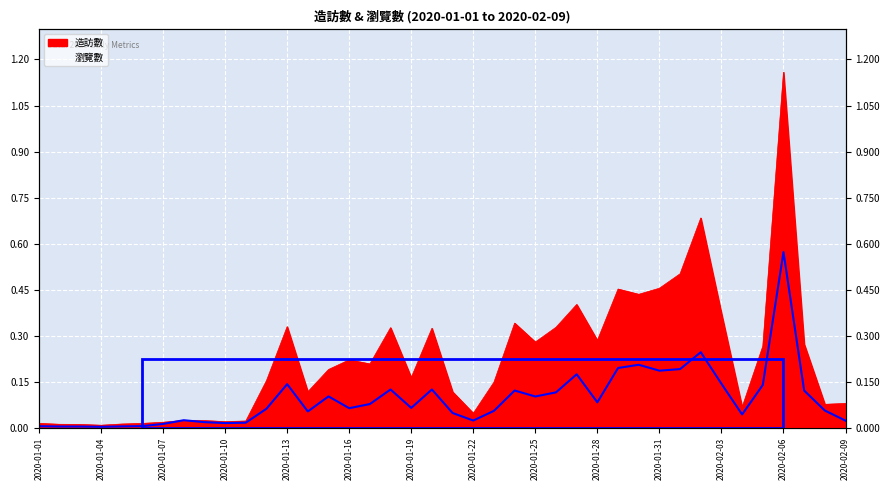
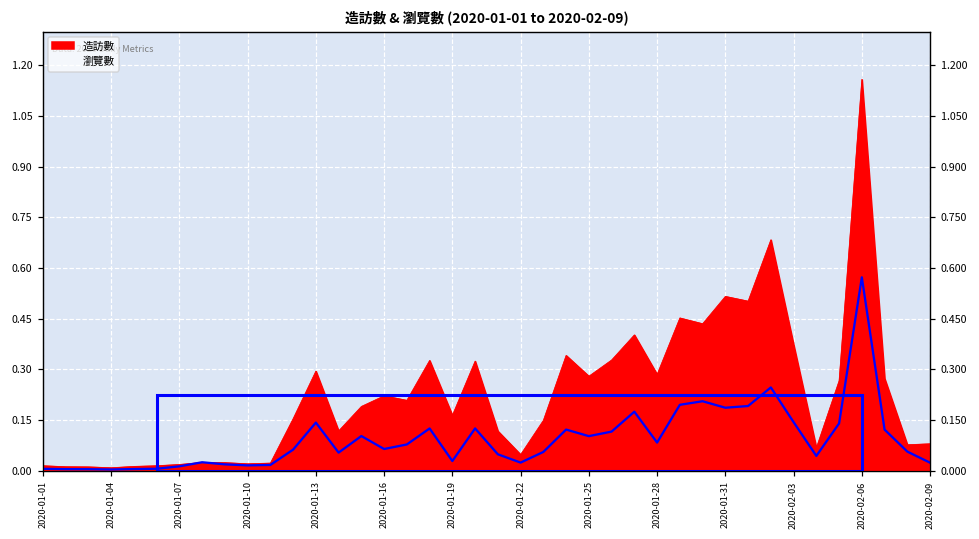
  {
    "造訪數": {
      "2020-01-01": 0.01,
-     "2020-01-13": 0.33,
+     "2020-01-13": 0.29,
      "2020-01-16": 0.22,
      "2020-01-19": 0.16,
      "2020-01-22": 0.05,
      "2020-01-25": 0.28,
      "2020-01-28": 0.28,
-     "2020-01-31": 0.45,
+     "2020-01-31": 0.52,
      "2020-02-03": 0.37,
      "2020-02-06": 1.16,
      "2020-02-09": 0.08
    },
    "瀏覽數": {
      "2020-01-01": 0.01,
      "2020-01-13": 0.14,
      "2020-01-16": 0.06,
-     "2020-01-19": 0.06,
+     "2020-01-19": 0.03,
      "2020-01-22": 0.02,
      "2020-01-25": 0.10,
      "2020-01-28": 0.08,
      "2020-01-31": 0.19,
      "2020-02-03": 0.14,
      "2020-02-06": 0.57,
      "2020-02-09": 0.02
    }
  }
